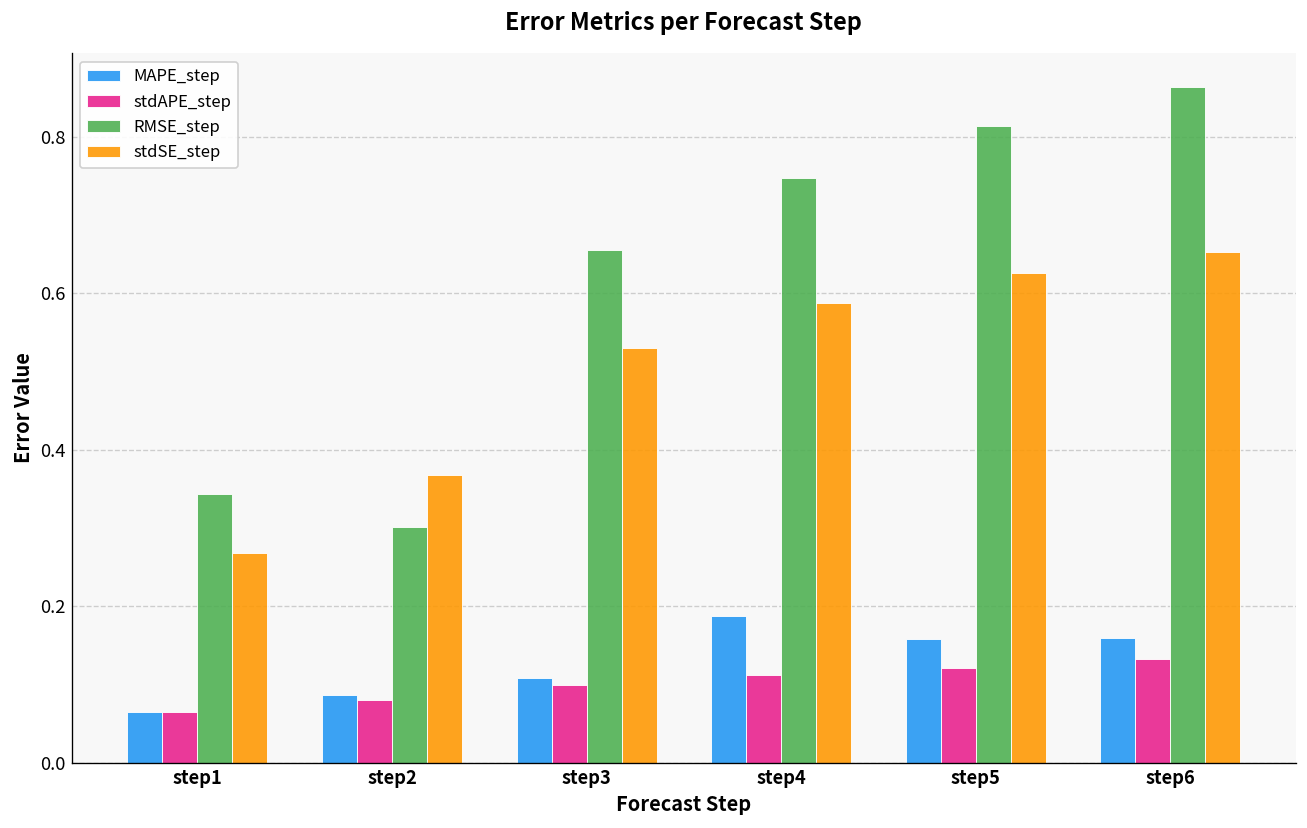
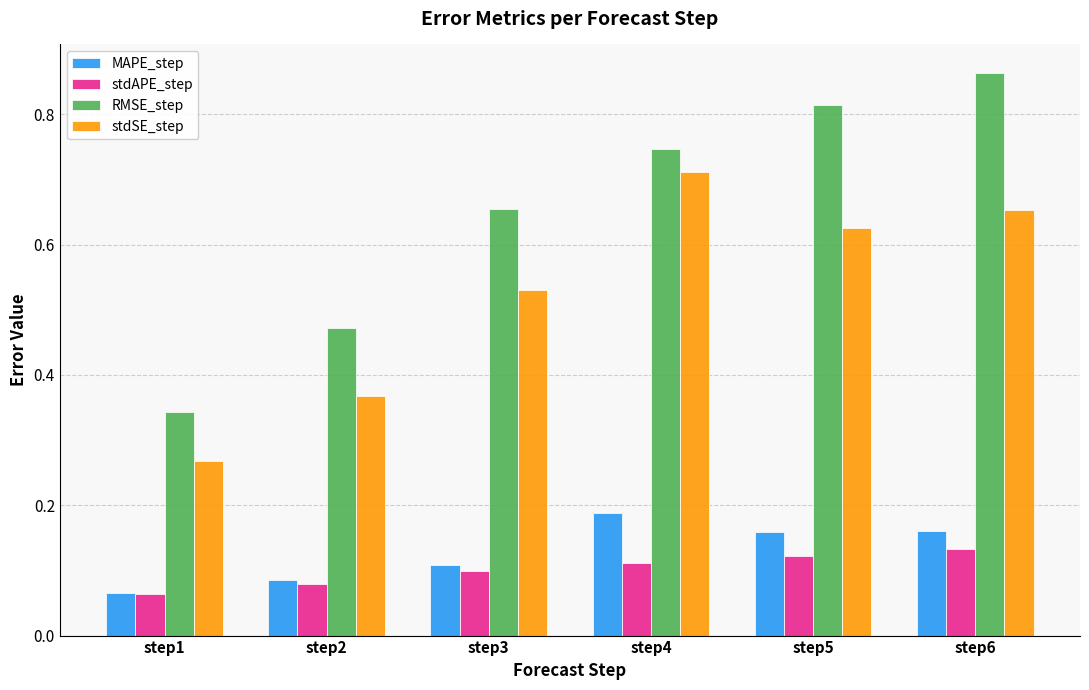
  {
    "MAPE_step": {
      "step1": 0.06,
      "step2": 0.09,
      "step3": 0.11,
      "step4": 0.19,
      "step5": 0.16,
      "step6": 0.16
    },
    "stdAPE_step": {
      "step1": 0.06,
      "step2": 0.08,
      "step3": 0.10,
      "step4": 0.11,
      "step5": 0.12,
      "step6": 0.13
    },
    "RMSE_step": {
      "step1": 0.34,
-     "step2": 0.30,
+     "step2": 0.47,
      "step3": 0.66,
      "step4": 0.75,
      "step5": 0.81,
      "step6": 0.86
    },
    "stdSE_step": {
      "step1": 0.27,
      "step2": 0.37,
      "step3": 0.53,
-     "step4": 0.59,
+     "step4": 0.71,
      "step5": 0.63,
      "step6": 0.65
    }
  }
